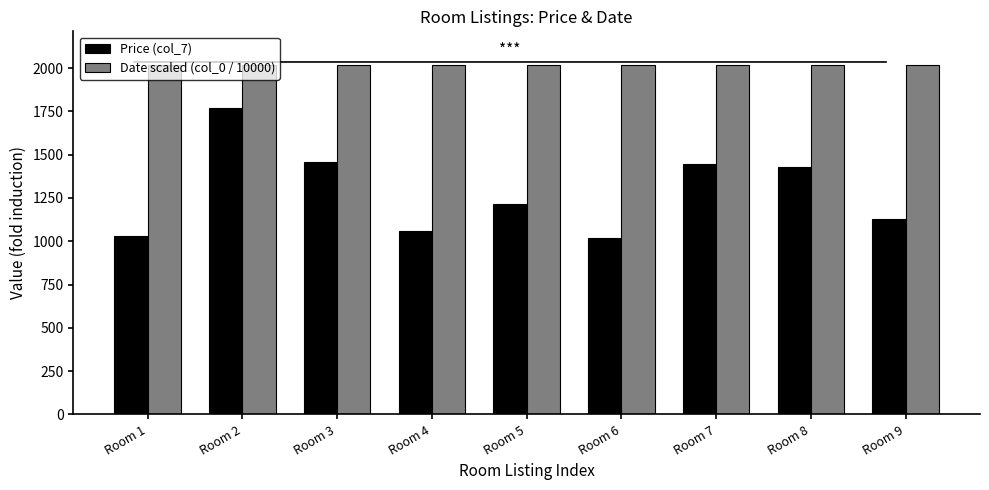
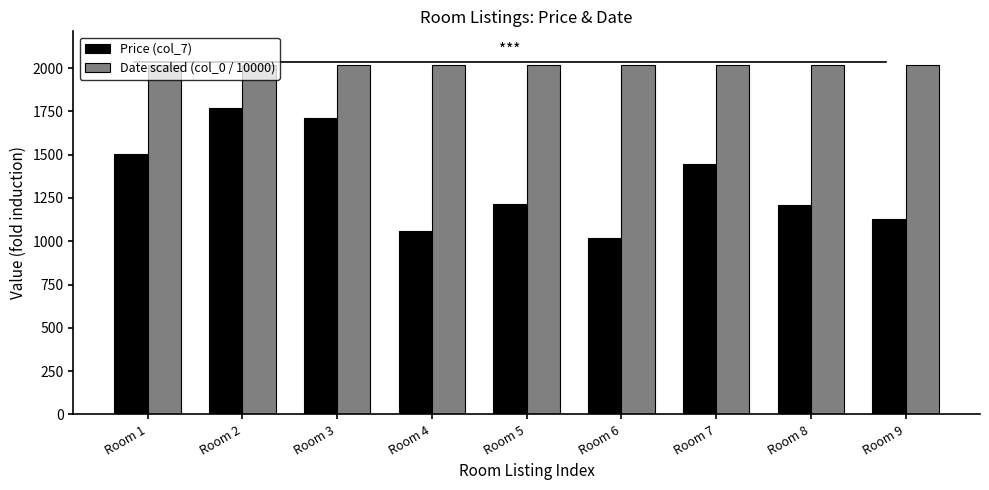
  {
    "Price (col_7)": {
-     "Room 1": 1030,
+     "Room 1": 1500,
      "Room 2": 1770,
-     "Room 3": 1460,
+     "Room 3": 1710,
      "Room 4": 1060,
      "Room 5": 1220,
      "Room 6": 1020,
      "Room 7": 1450,
-     "Room 8": 1430,
+     "Room 8": 1210,
      "Room 9": 1130
    },
    "Date scaled (col_0 / 10000)": {
      "Room 3": 2020,
      "Room 4": 2020,
      "Room 5": 2020,
      "Room 6": 2020,
      "Room 7": 2020,
      "Room 8": 2020,
      "Room 9": 2020
    }
  }
